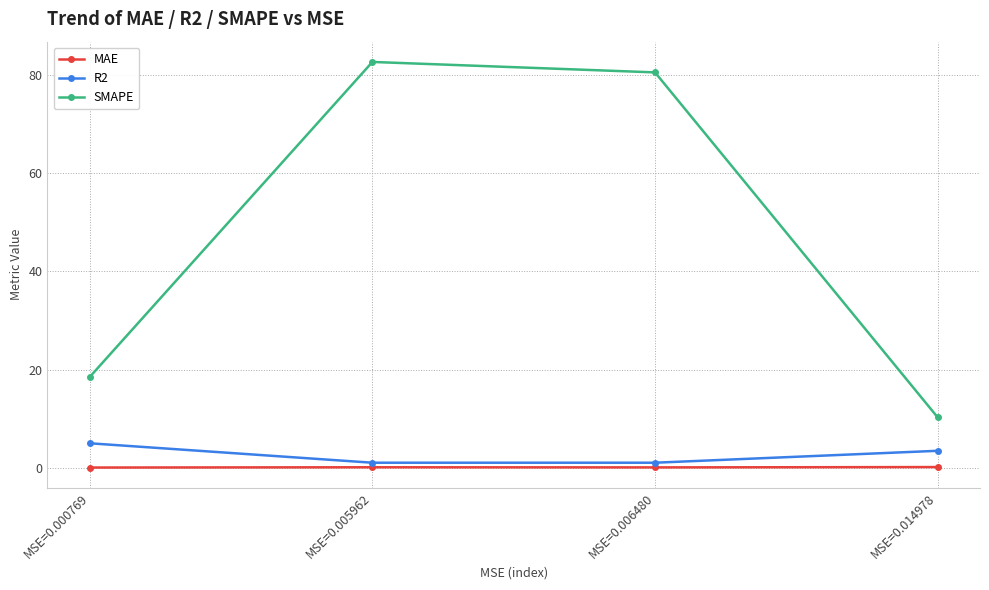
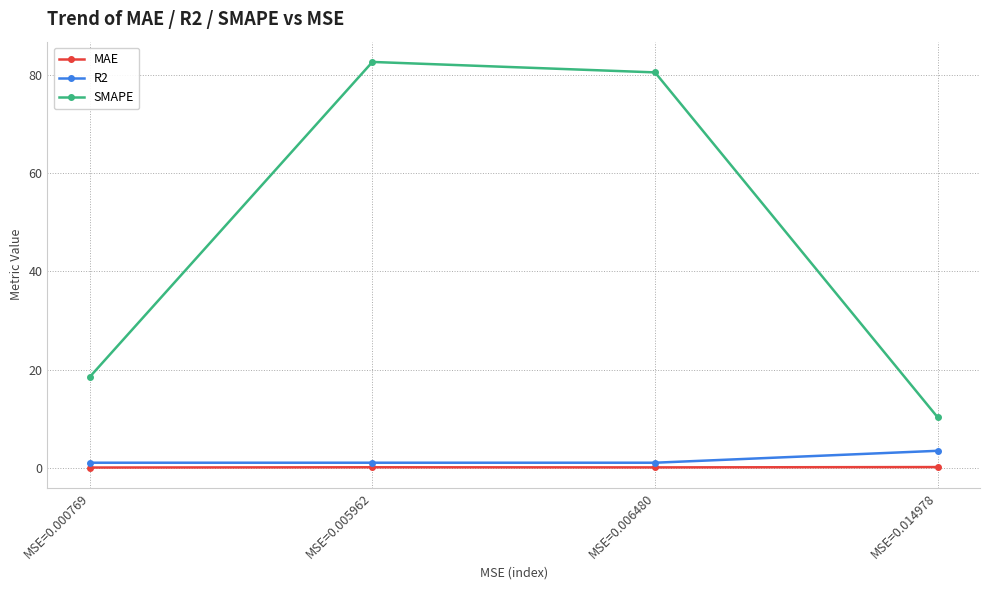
  {
    "MAE": {
      "MSE=0.000769": 0,
      "MSE=0.005962": 0,
      "MSE=0.006480": 0,
      "MSE=0.014978": 0
    },
    "R2": {
-     "MSE=0.000769": 5,
+     "MSE=0.000769": 1,
      "MSE=0.005962": 1,
      "MSE=0.006480": 1,
      "MSE=0.014978": 3
    },
    "SMAPE": {
      "MSE=0.000769": 18,
      "MSE=0.005962": 83,
      "MSE=0.006480": 81,
      "MSE=0.014978": 10
    }
  }
